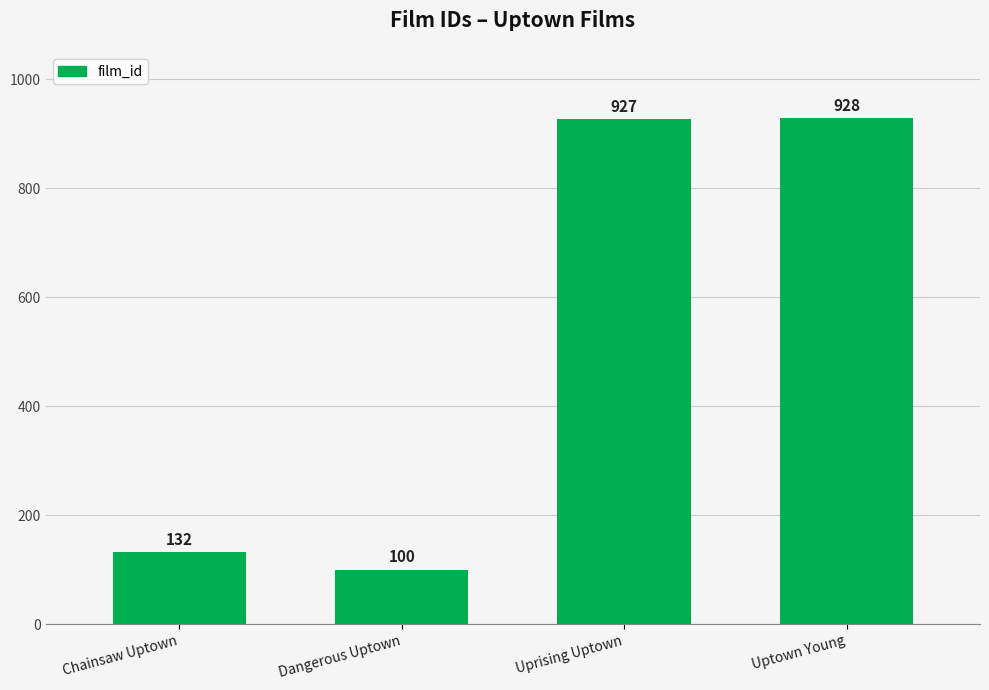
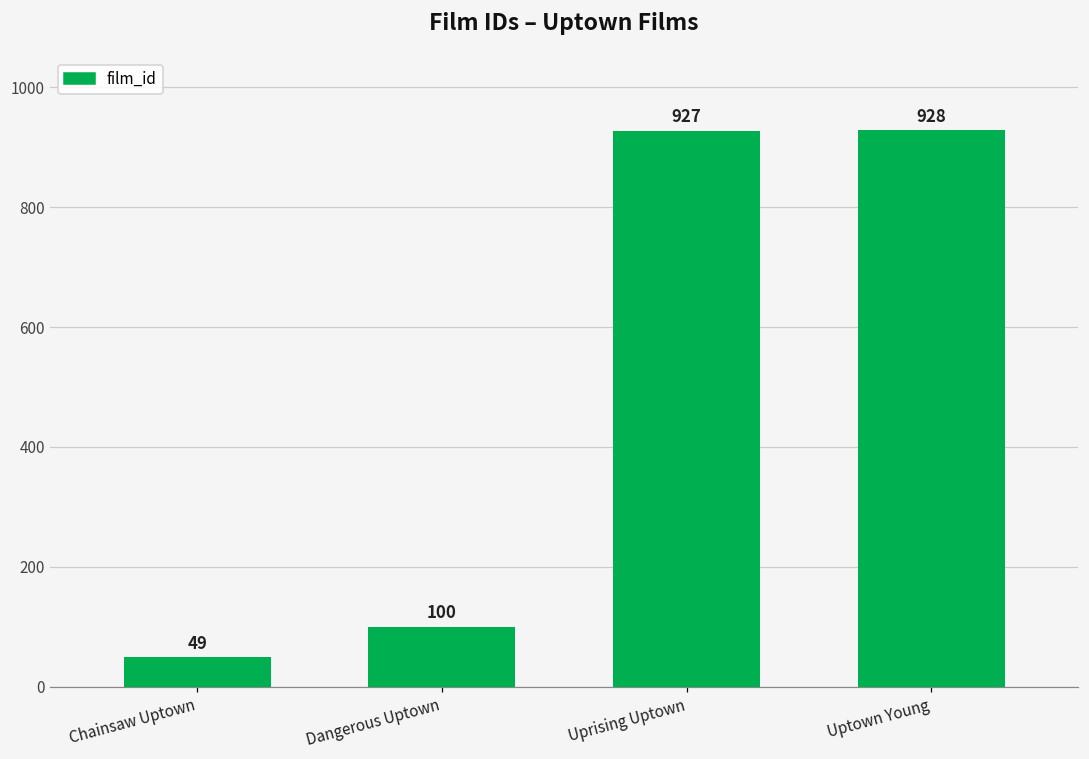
  {
-   "Chainsaw Uptown": 132,
+   "Chainsaw Uptown": 49,
    "Dangerous Uptown": 100,
    "Uprising Uptown": 927,
    "Uptown Young": 928
  }
